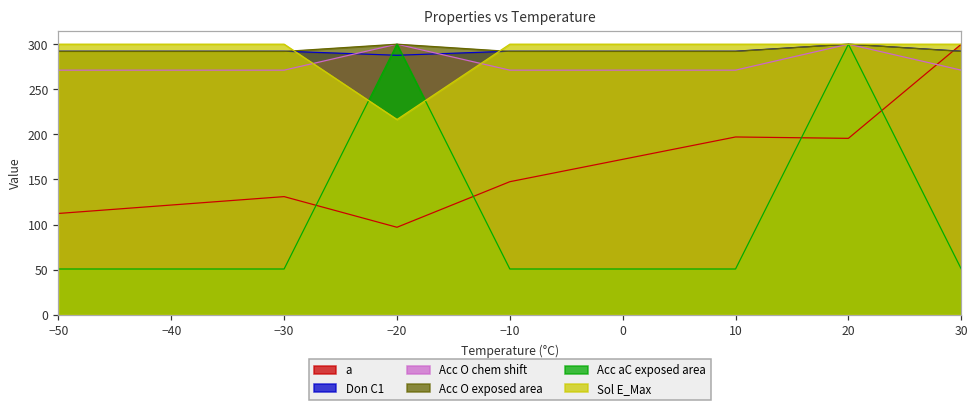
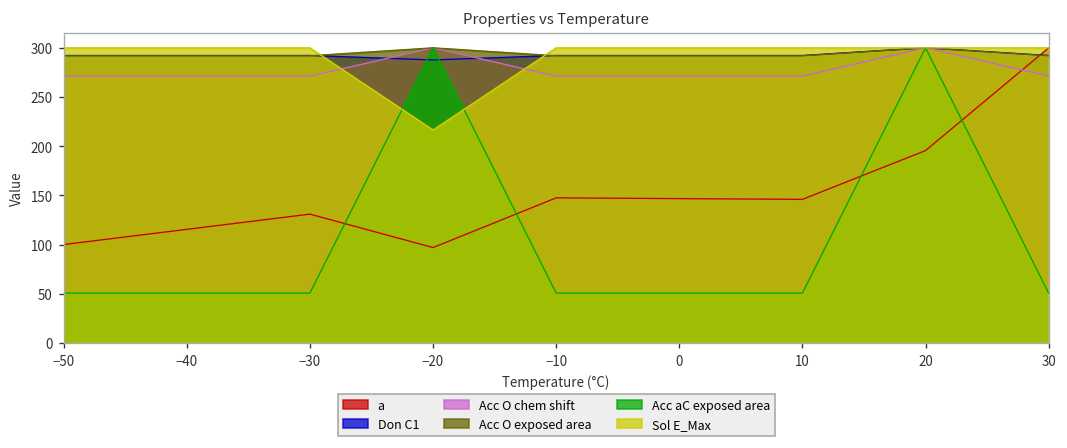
  {
    "a": {
-     "−50": 110,
+     "−50": 100,
      "−30": 130,
      "−20": 100,
      "−10": 150,
-     "10": 200,
+     "10": 150,
      "20": 200
    },
    "Don C1": {
      "−20": 290
    },
    "Acc O chem shift": {
      "−50": 270,
      "−30": 270,
      "−10": 270,
      "10": 270,
      "30": 270
    },
    "Acc aC exposed area": {
      "−50": 50,
      "−30": 50,
      "−10": 50,
      "10": 50,
      "30": 50
    },
    "Sol E_Max": {
      "−50": 300,
      "−30": 300,
      "−20": 220,
      "−10": 300,
      "10": 300
    }
  }
